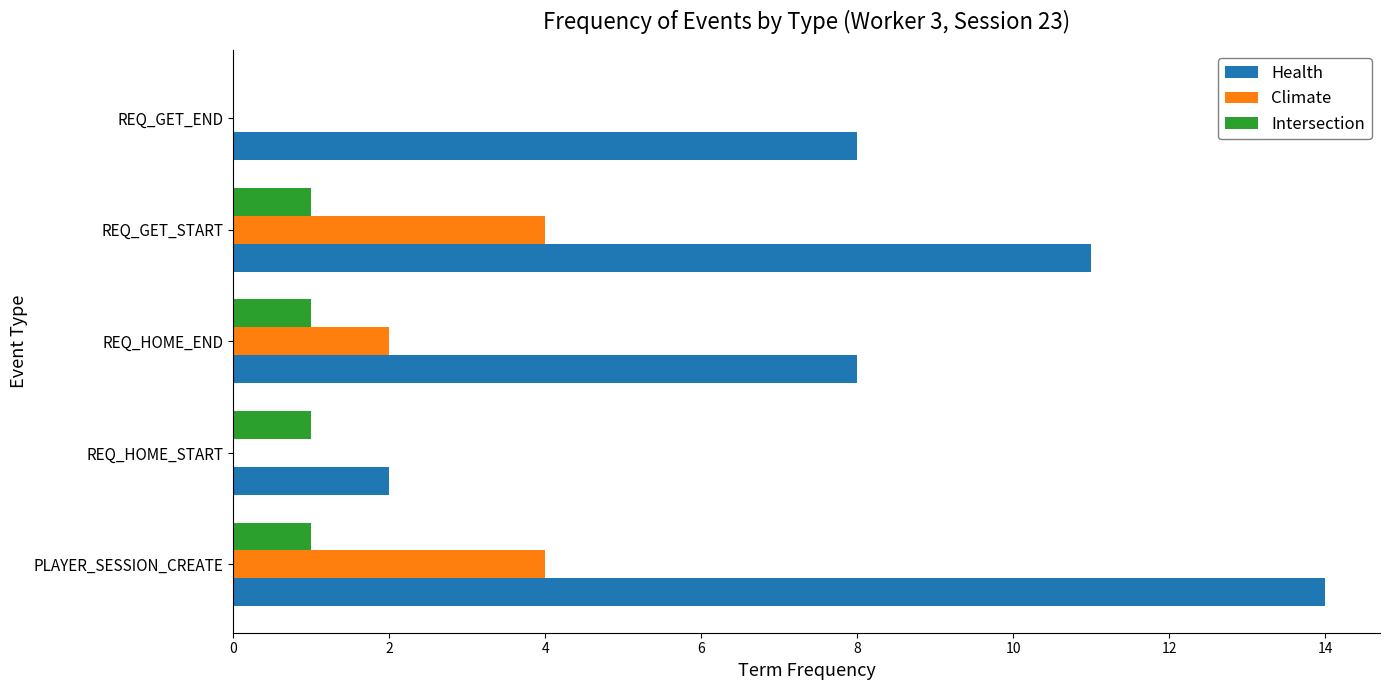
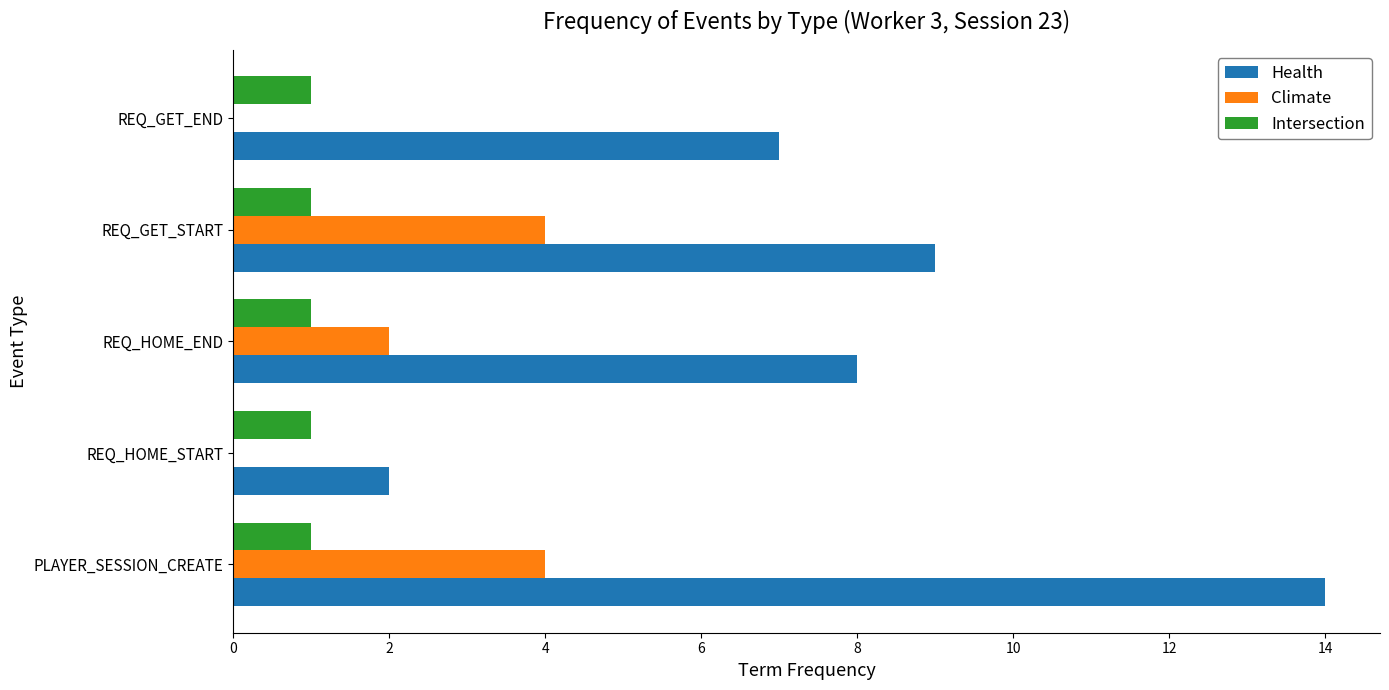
  {
    "Health": {
-     "REQ_GET_END": 8,
-     "REQ_GET_START": 11,
+     "REQ_GET_END": 7,
+     "REQ_GET_START": 9,
      "REQ_HOME_END": 8,
      "REQ_HOME_START": 2,
      "PLAYER_SESSION_CREATE": 14
    },
    "Climate": {
      "REQ_GET_END": 0,
      "REQ_GET_START": 4,
      "REQ_HOME_END": 2,
      "REQ_HOME_START": 0,
      "PLAYER_SESSION_CREATE": 4
    },
    "Intersection": {
-     "REQ_GET_END": 0,
+     "REQ_GET_END": 1,
      "REQ_GET_START": 1,
      "REQ_HOME_END": 1,
      "REQ_HOME_START": 1,
      "PLAYER_SESSION_CREATE": 1
    }
  }
